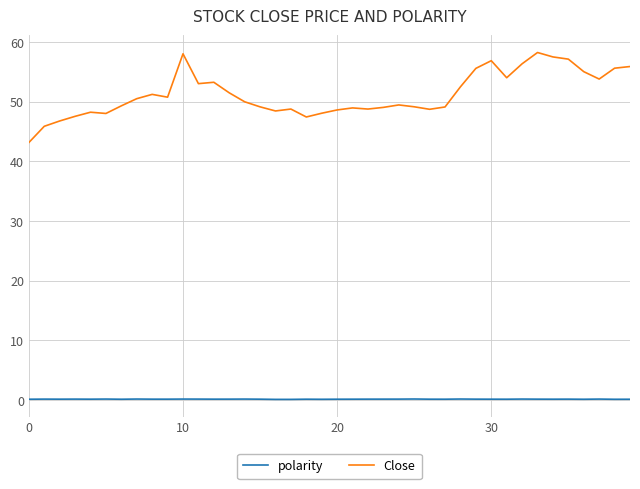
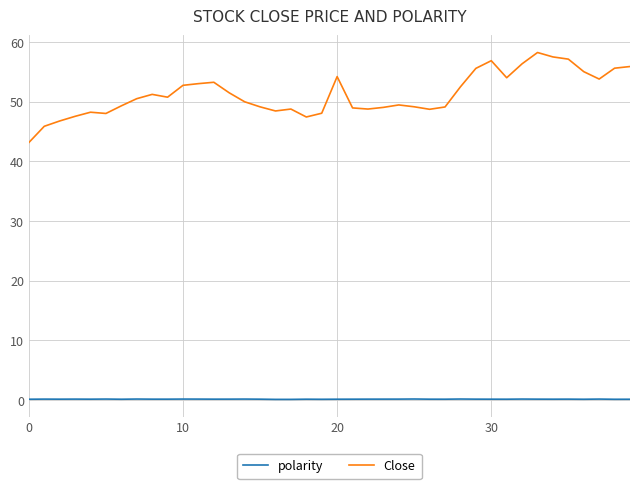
  {
    "polarity": {
      "0": 0,
      "10": 0,
      "20": 0,
      "30": 0
    },
    "Close": {
      "0": 43,
-     "10": 58,
-     "20": 49,
+     "10": 53,
+     "20": 54,
      "30": 57
    }
  }
